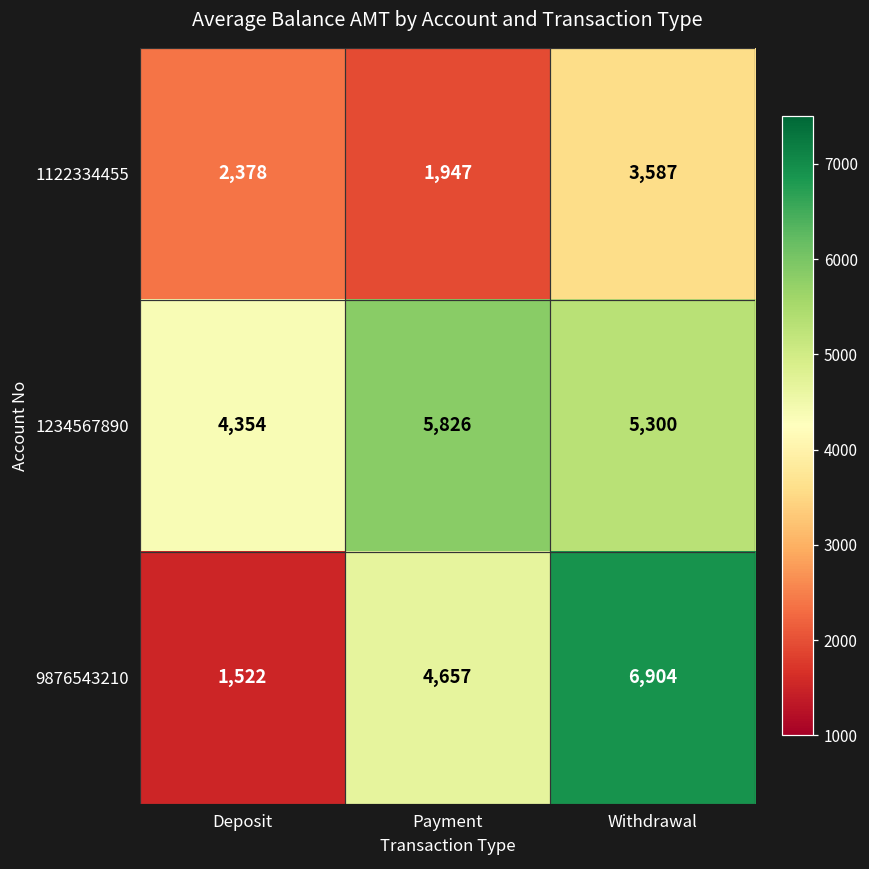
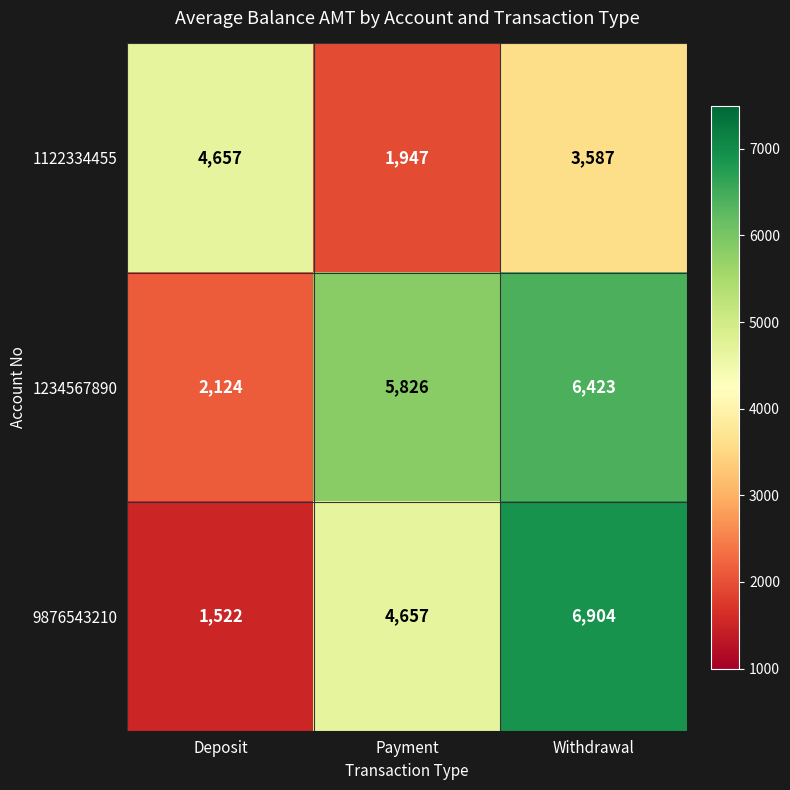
  {
    "1122334455": {
-     "Deposit": "2,378",
+     "Deposit": "4,657",
      "Payment": "1,947",
      "Withdrawal": "3,587"
    },
    "1234567890": {
-     "Deposit": "4,354",
+     "Deposit": "2,124",
      "Payment": "5,826",
-     "Withdrawal": "5,300"
+     "Withdrawal": "6,423"
    },
    "9876543210": {
      "Deposit": "1,522",
      "Payment": "4,657",
      "Withdrawal": "6,904"
    }
  }
